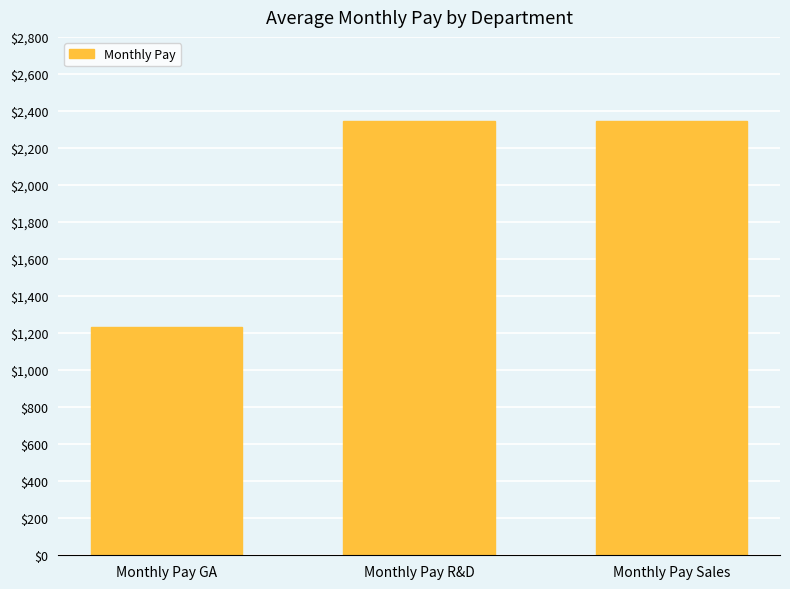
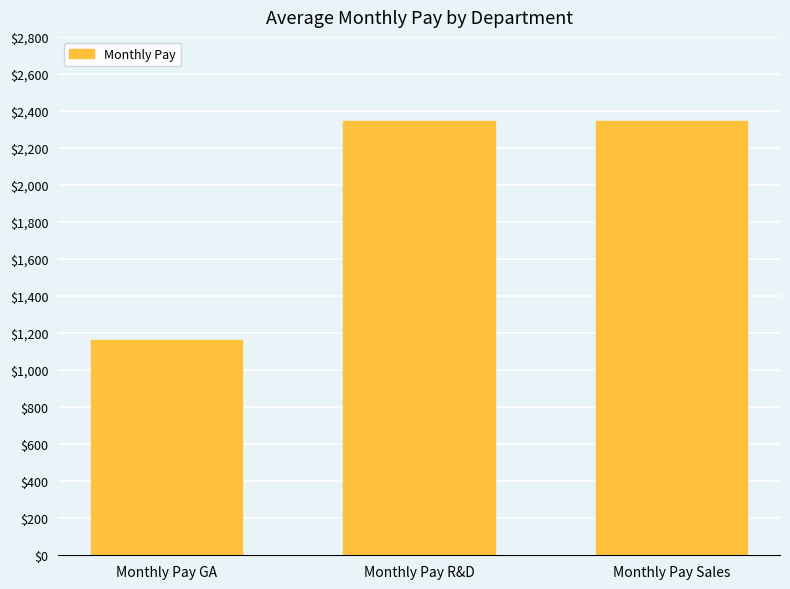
  {
-   "Monthly Pay GA": "$1,230",
+   "Monthly Pay GA": "$1,160",
    "Monthly Pay R&D": "$2,350",
    "Monthly Pay Sales": "$2,350"
  }
